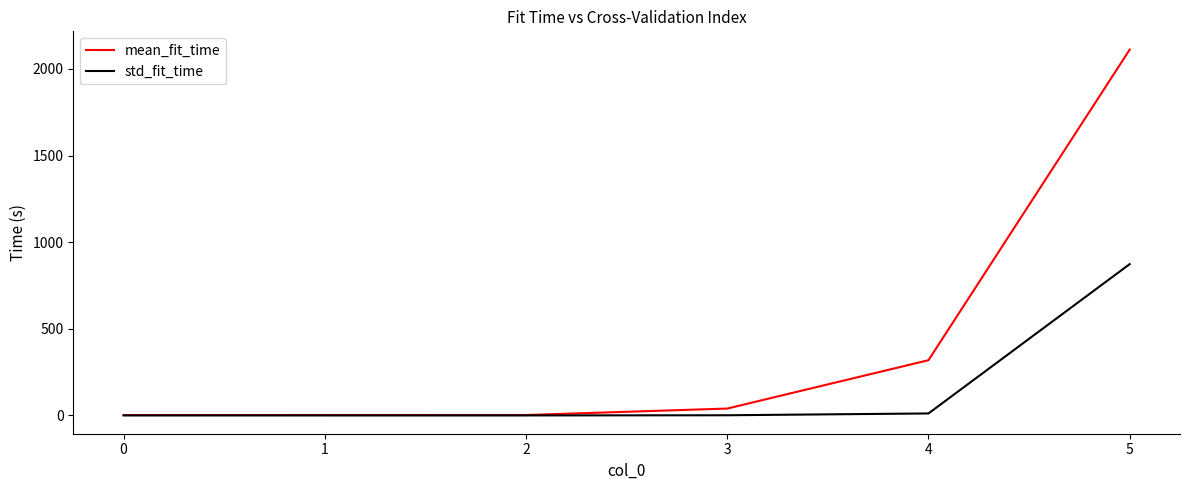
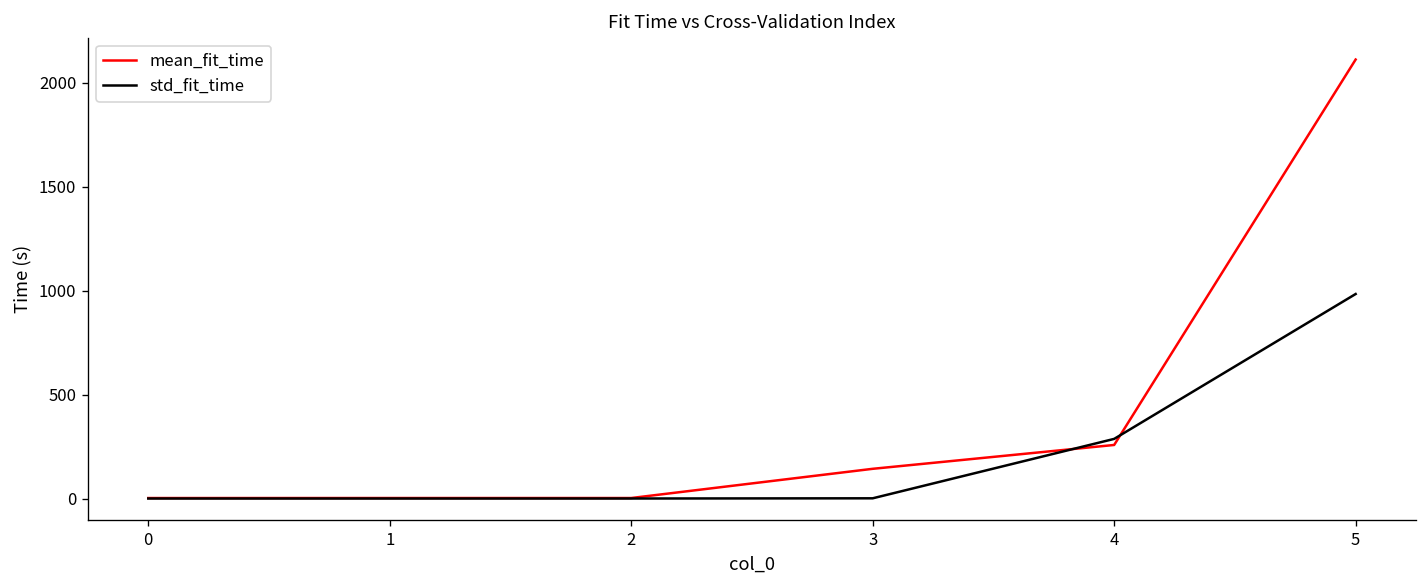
  {
    "mean_fit_time": {
-     "3": 40,
-     "4": 320,
+     "3": 140,
+     "4": 260,
      "5": 2110
    },
    "std_fit_time": {
      "3": 0,
-     "4": 10,
-     "5": 870
+     "4": 290,
+     "5": 980
    }
  }
